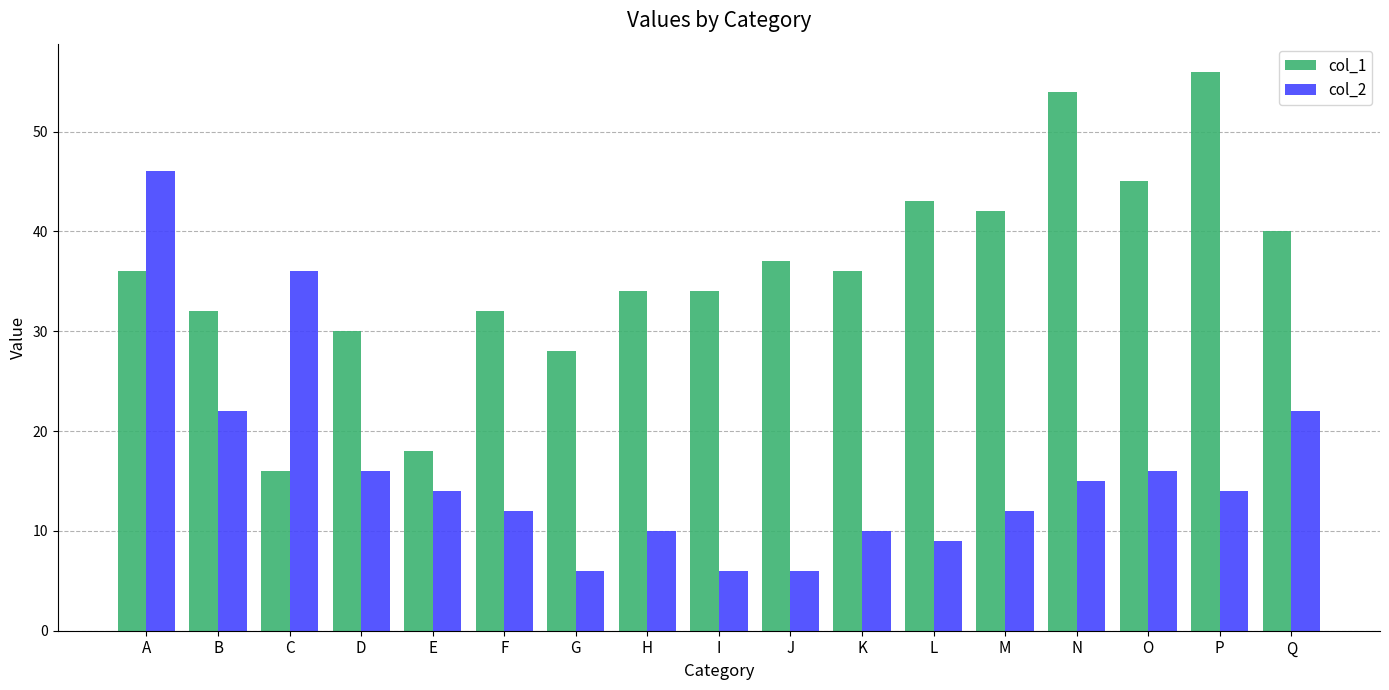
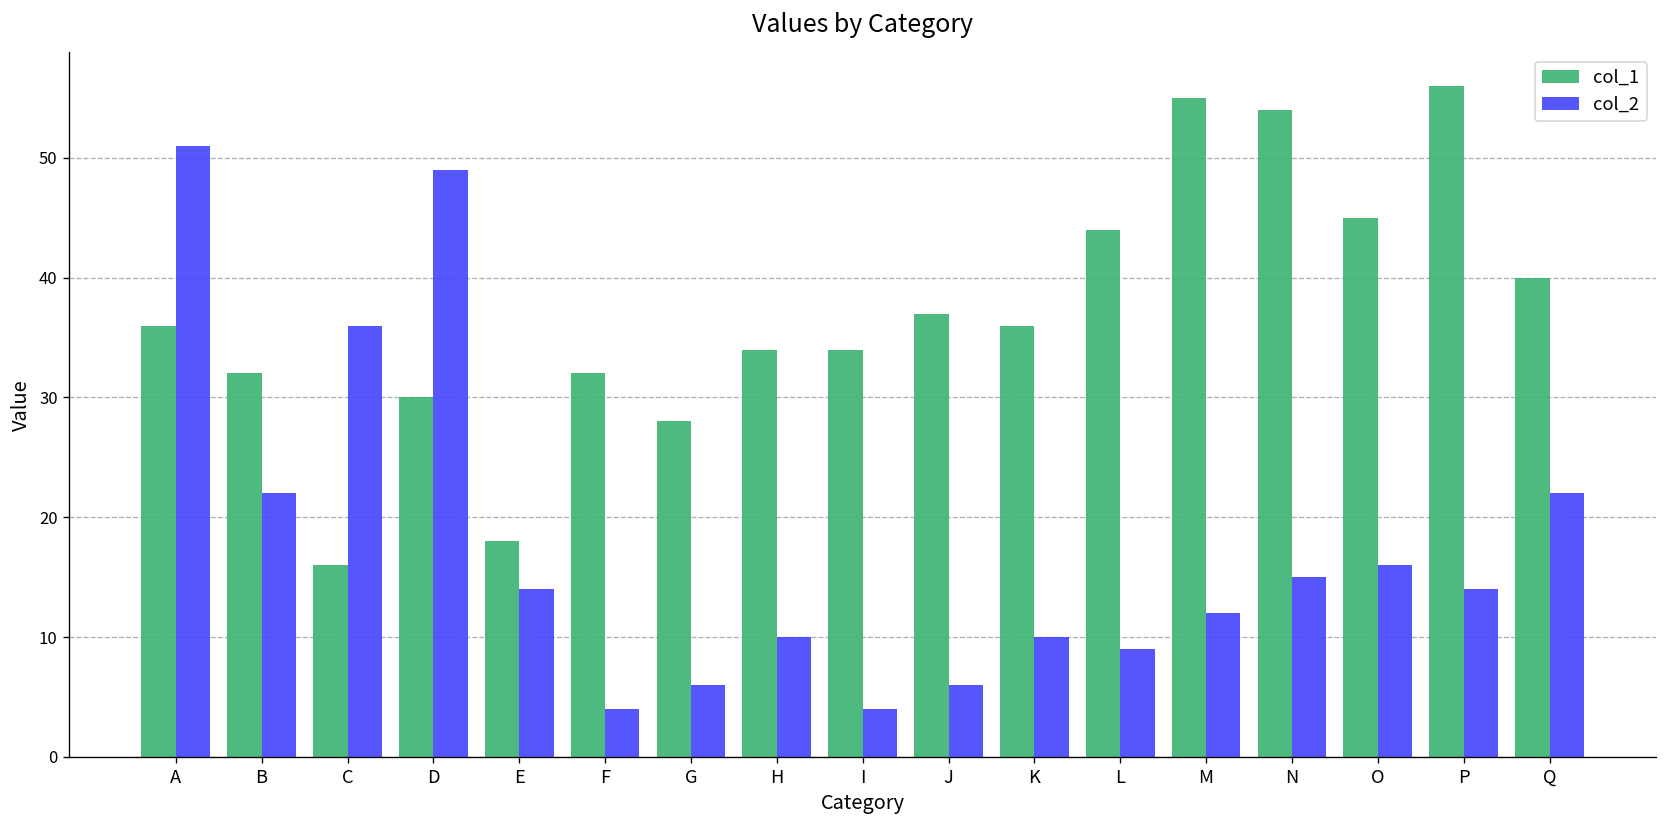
  {
    "col_1": {
      "A": 36,
      "B": 32,
      "C": 16,
      "D": 30,
      "E": 18,
      "F": 32,
      "G": 28,
      "H": 34,
      "I": 34,
      "J": 37,
      "K": 36,
-     "L": 43,
-     "M": 42,
+     "L": 44,
+     "M": 55,
      "N": 54,
      "O": 45,
      "P": 56,
      "Q": 40
    },
    "col_2": {
-     "A": 46,
+     "A": 51,
      "B": 22,
      "C": 36,
-     "D": 16,
+     "D": 49,
      "E": 14,
-     "F": 12,
+     "F": 4,
      "G": 6,
      "H": 10,
-     "I": 6,
+     "I": 4,
      "J": 6,
      "K": 10,
      "L": 9,
      "M": 12,
      "N": 15,
      "O": 16,
      "P": 14,
      "Q": 22
    }
  }
